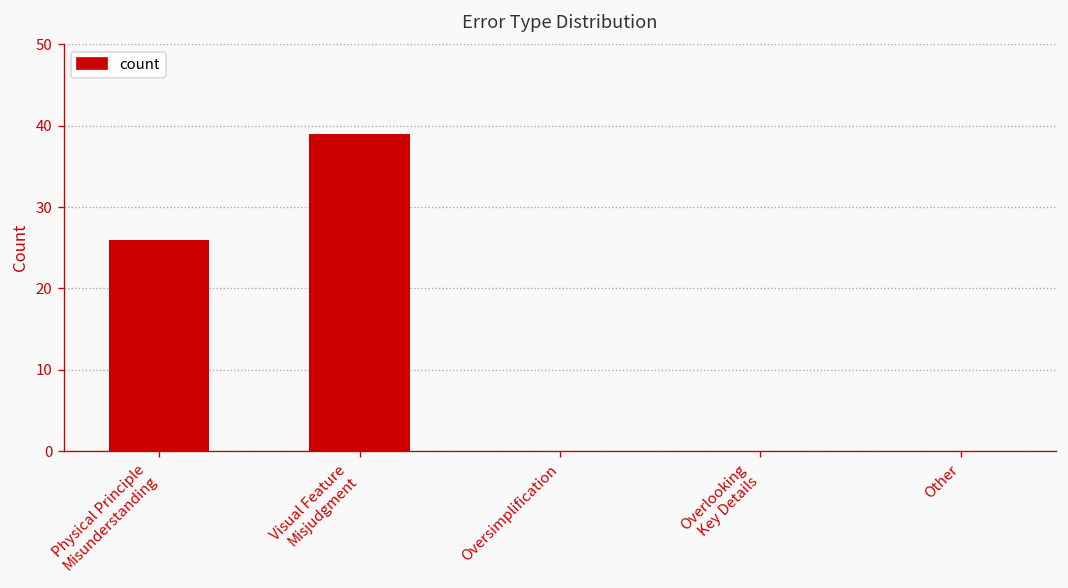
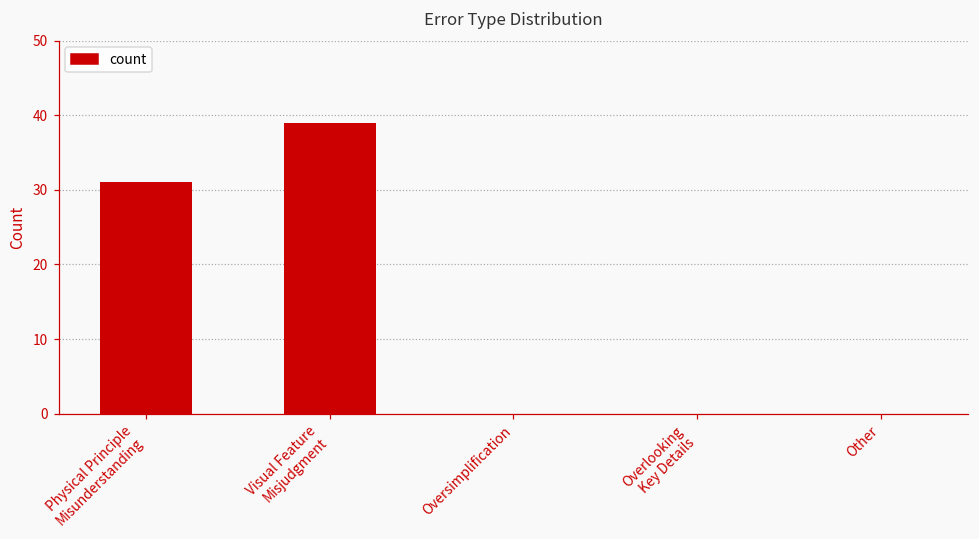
  {
-   "Physical Principle Misunderstanding": 26,
+   "Physical Principle Misunderstanding": 31,
    "Visual Feature Misjudgment": 39,
    "Oversimplification": 0,
    "Overlooking Key Details": 0,
    "Other": 0
  }
